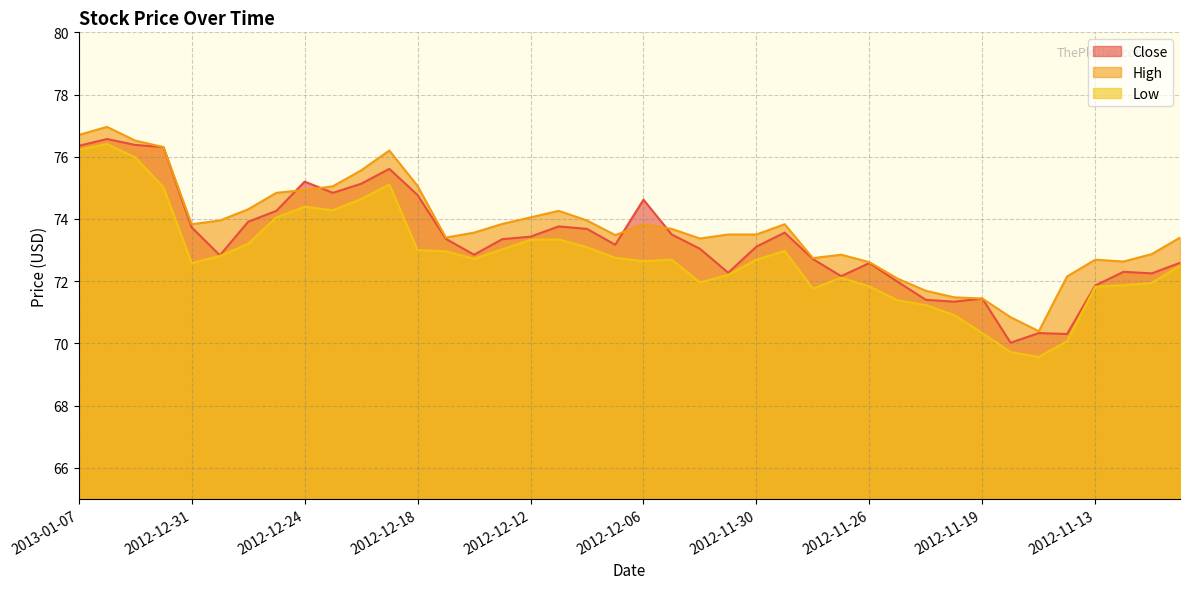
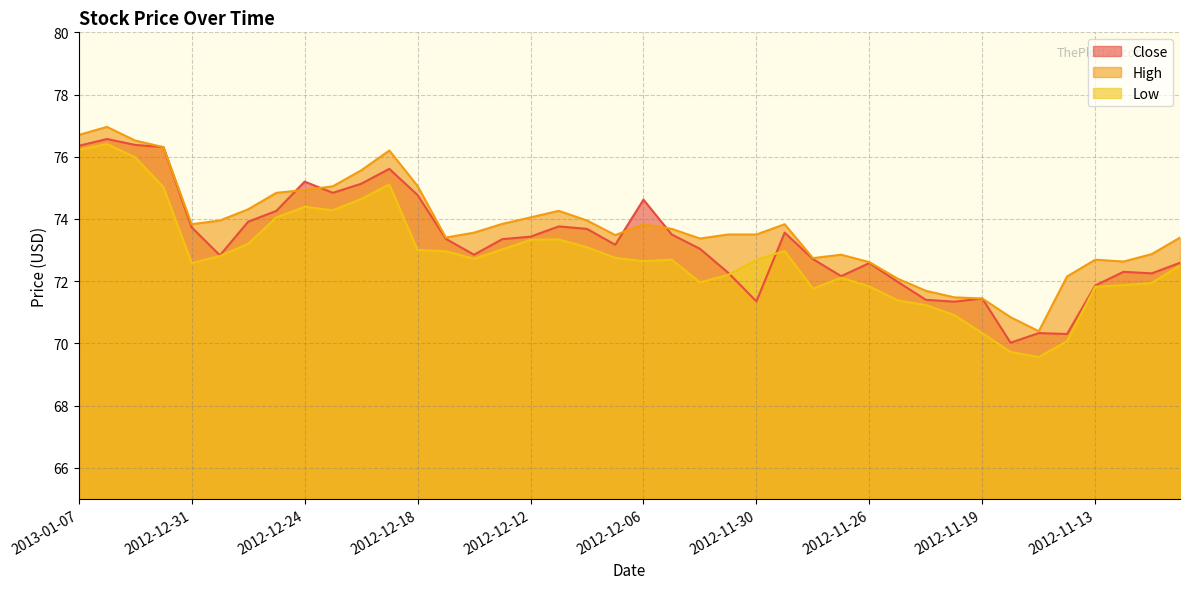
  {
    "Close": {
      "2013-01-07": 76.4,
      "2012-12-31": 73.7,
      "2012-12-24": 75.2,
      "2012-12-18": 74.8,
      "2012-12-12": 73.4,
      "2012-12-06": 74.6,
-     "2012-11-30": 73.1
+     "2012-11-30": 71.4
    }
  }
